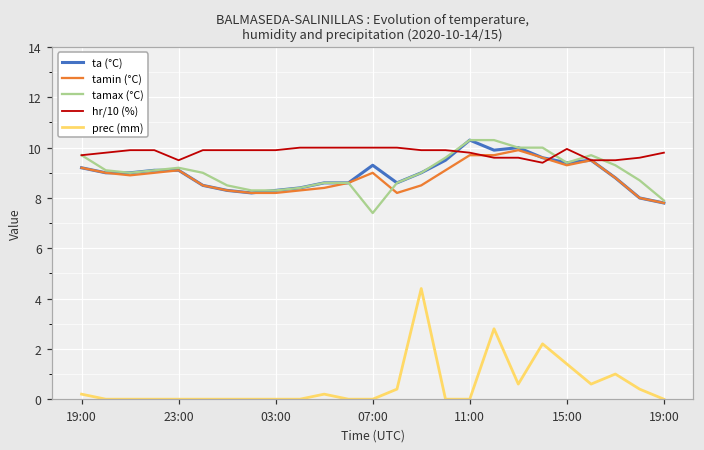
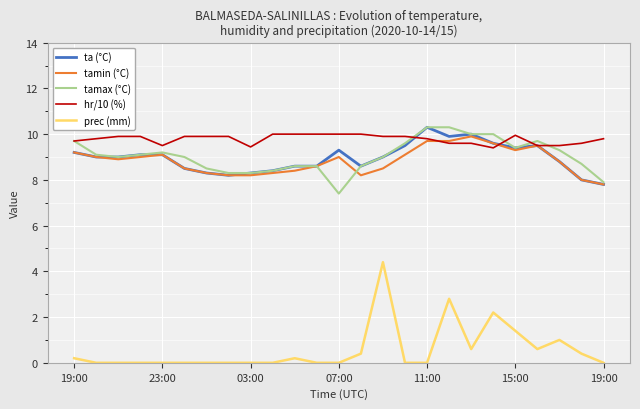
  {
    "ta (°C)": {
      "07:00": 9.3
    },
    "tamin (°C)": {
      "07:00": 9.0
    },
    "tamax (°C)": {
      "07:00": 7.4
    },
    "hr/10 (%)": {
      "23:00": 9.5,
-     "03:00": 9.9,
+     "03:00": 9.4,
      "07:00": 10.0,
      "15:00": 10.0
    },
    "prec (mm)": {
      "23:00": 0.0,
      "03:00": 0.0,
      "07:00": 0.0,
      "11:00": 0.0,
      "15:00": 1.4
    }
  }
